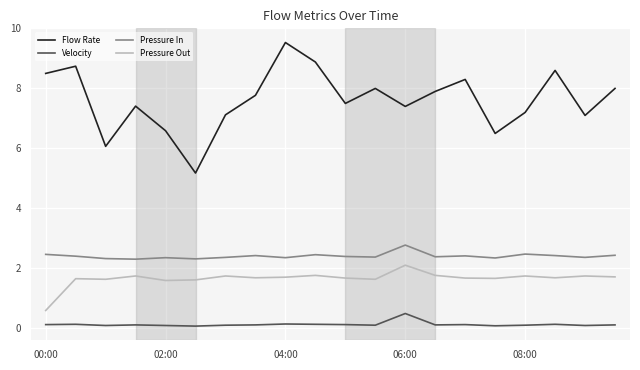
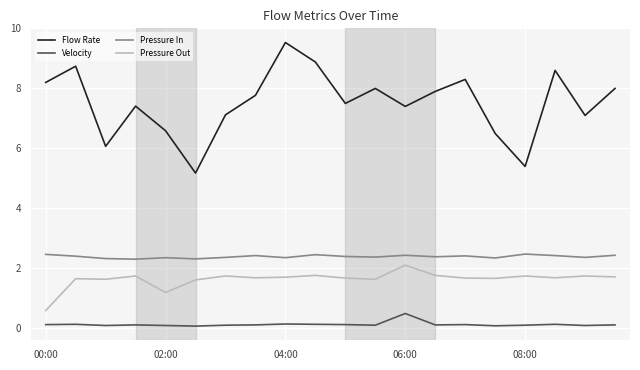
  {
    "Flow Rate": {
-     "00:00": 8.5,
+     "00:00": 8.2,
      "02:00": 6.6,
      "04:00": 9.5,
      "06:00": 7.4,
-     "08:00": 7.2
+     "08:00": 5.4
    },
    "Velocity": {
      "00:00": 0.1,
      "02:00": 0.1,
      "04:00": 0.2,
      "06:00": 0.5,
      "08:00": 0.1
    },
    "Pressure In": {
      "00:00": 2.5,
      "02:00": 2.4,
      "04:00": 2.4,
-     "06:00": 2.8,
+     "06:00": 2.4,
      "08:00": 2.5
    },
    "Pressure Out": {
      "00:00": 0.6,
-     "02:00": 1.6,
+     "02:00": 1.2,
      "04:00": 1.7,
      "06:00": 2.1,
      "08:00": 1.8
    }
  }
